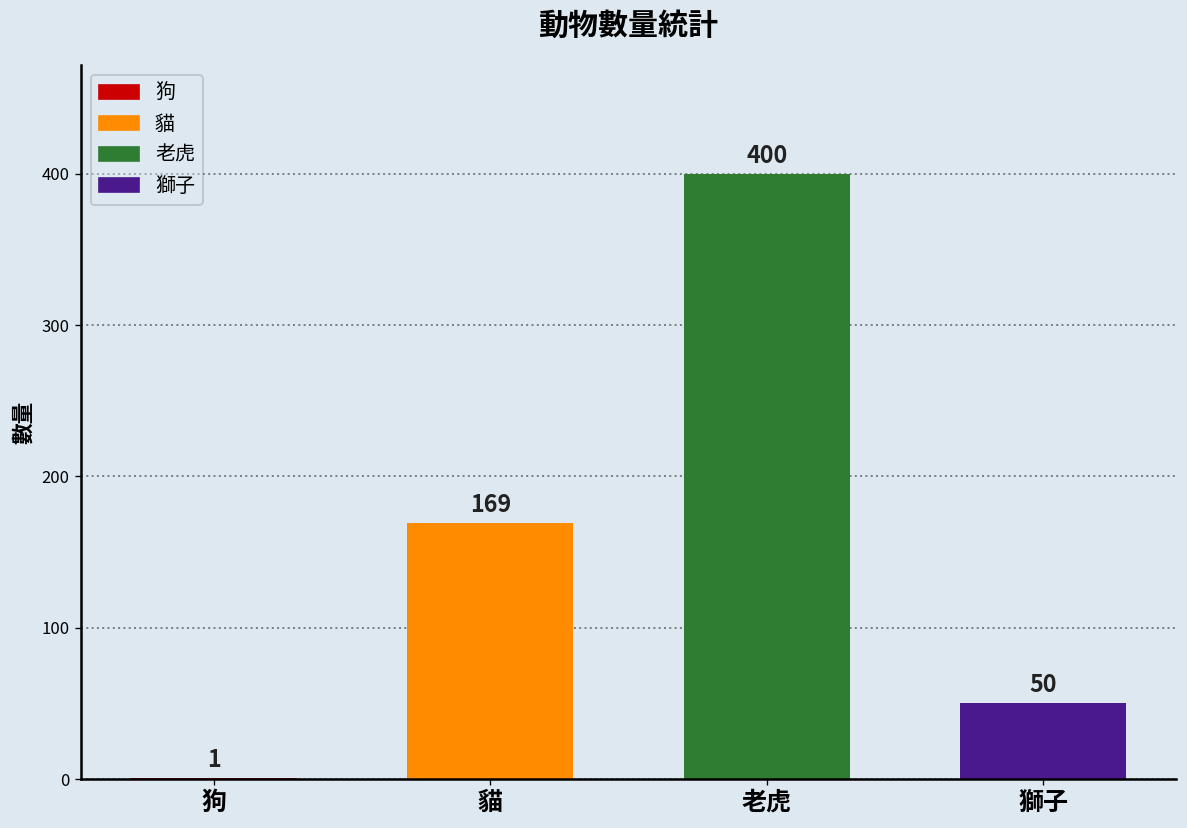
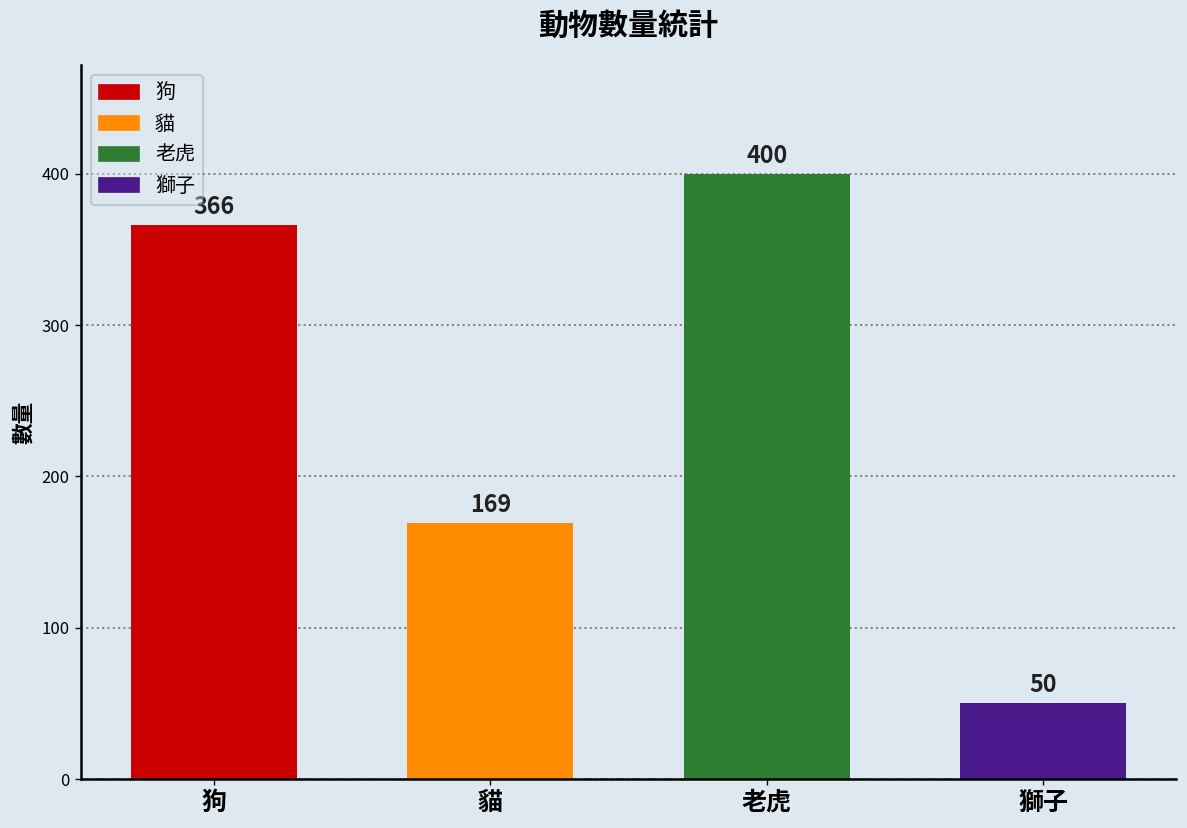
  {
-   "狗": 1,
+   "狗": 366,
    "貓": 169,
    "老虎": 400,
    "獅子": 50
  }
